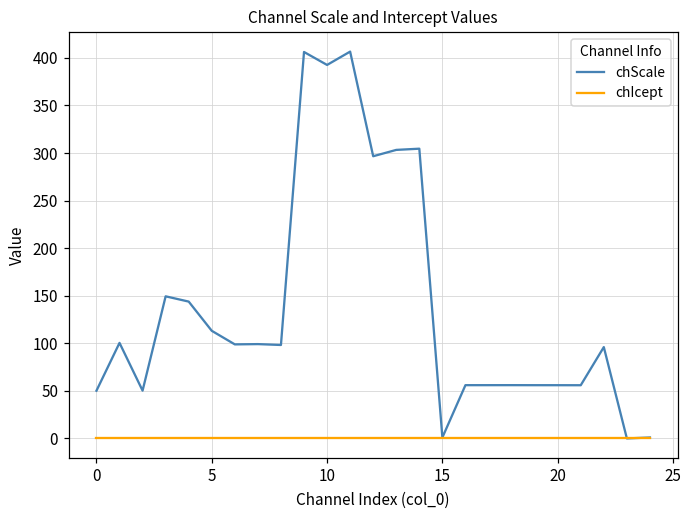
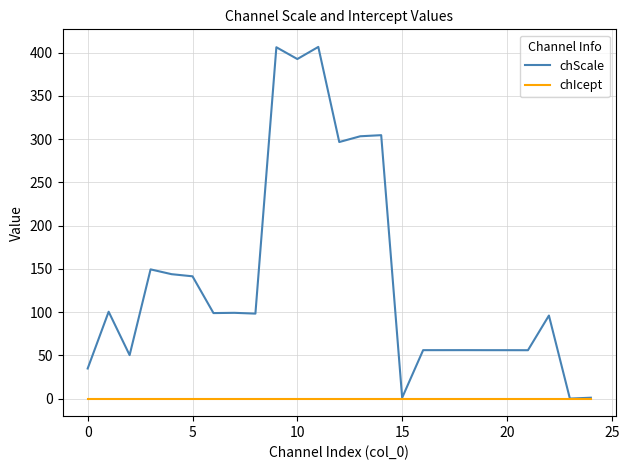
  {
    "chScale": {
-     "0": 50,
-     "5": 110,
+     "0": 30,
+     "5": 140,
      "10": 390,
      "20": 60
    },
    "chIcept": {
      "0": 0,
      "5": 0,
      "10": 0,
      "20": 0
    }
  }
